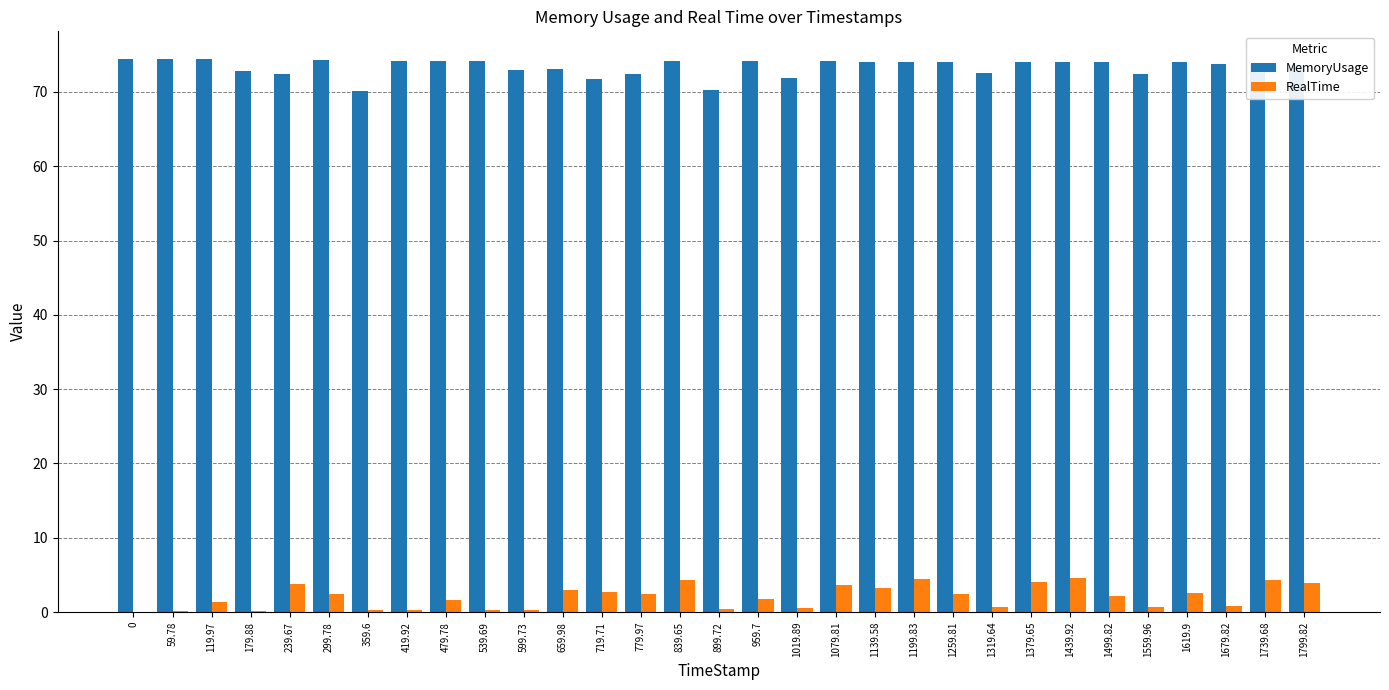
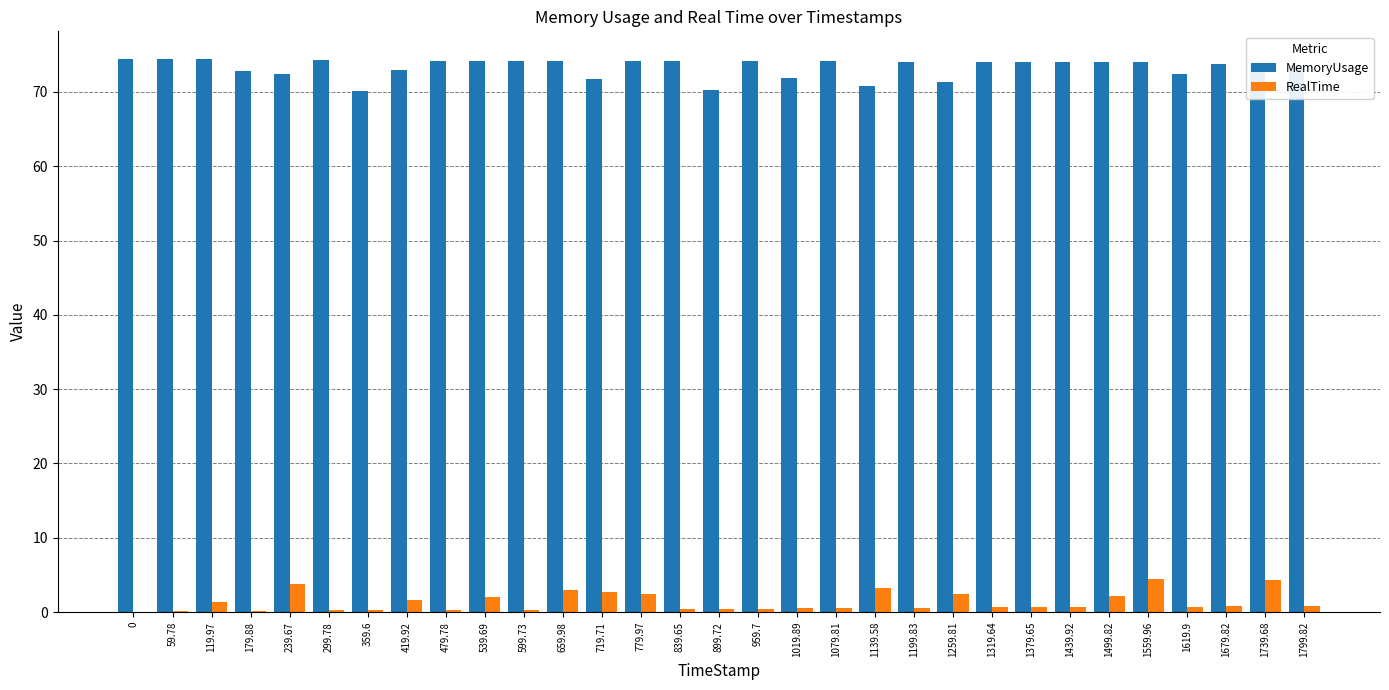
  {
    "MemoryUsage": {
      "0": 74,
      "59.78": 74,
      "119.97": 74,
      "179.88": 73,
      "239.67": 72,
      "299.78": 74,
      "359.6": 70,
-     "419.92": 74,
+     "419.92": 73,
      "479.78": 74,
      "539.69": 74,
-     "599.73": 73,
-     "659.98": 73,
+     "599.73": 74,
+     "659.98": 74,
      "719.71": 72,
-     "779.97": 72,
+     "779.97": 74,
      "839.65": 74,
      "899.72": 70,
      "959.7": 74,
      "1019.89": 72,
      "1079.81": 74,
-     "1139.58": 74,
+     "1139.58": 71,
      "1199.83": 74,
-     "1259.81": 74,
-     "1319.64": 73,
+     "1259.81": 71,
+     "1319.64": 74,
      "1379.65": 74,
      "1439.92": 74,
      "1499.82": 74,
-     "1559.96": 72,
-     "1619.9": 74,
+     "1559.96": 74,
+     "1619.9": 72,
      "1679.82": 74
    },
    "RealTime": {
      "119.97": 1,
      "239.67": 4,
-     "299.78": 2,
-     "419.92": 0,
-     "479.78": 2,
-     "539.69": 0,
+     "299.78": 0,
+     "419.92": 2,
+     "479.78": 0,
+     "539.69": 2,
      "659.98": 3,
      "719.71": 3,
      "779.97": 2,
-     "839.65": 4,
+     "839.65": 0,
      "899.72": 0,
-     "959.7": 2,
+     "959.7": 0,
      "1019.89": 1,
-     "1079.81": 4,
+     "1079.81": 1,
      "1139.58": 3,
-     "1199.83": 4,
+     "1199.83": 1,
      "1259.81": 2,
      "1319.64": 1,
-     "1379.65": 4,
-     "1439.92": 5,
+     "1379.65": 1,
+     "1439.92": 1,
      "1499.82": 2,
-     "1559.96": 1,
-     "1619.9": 3,
+     "1559.96": 4,
+     "1619.9": 1,
      "1679.82": 1,
      "1739.68": 4,
-     "1799.82": 4
+     "1799.82": 1
    }
  }
